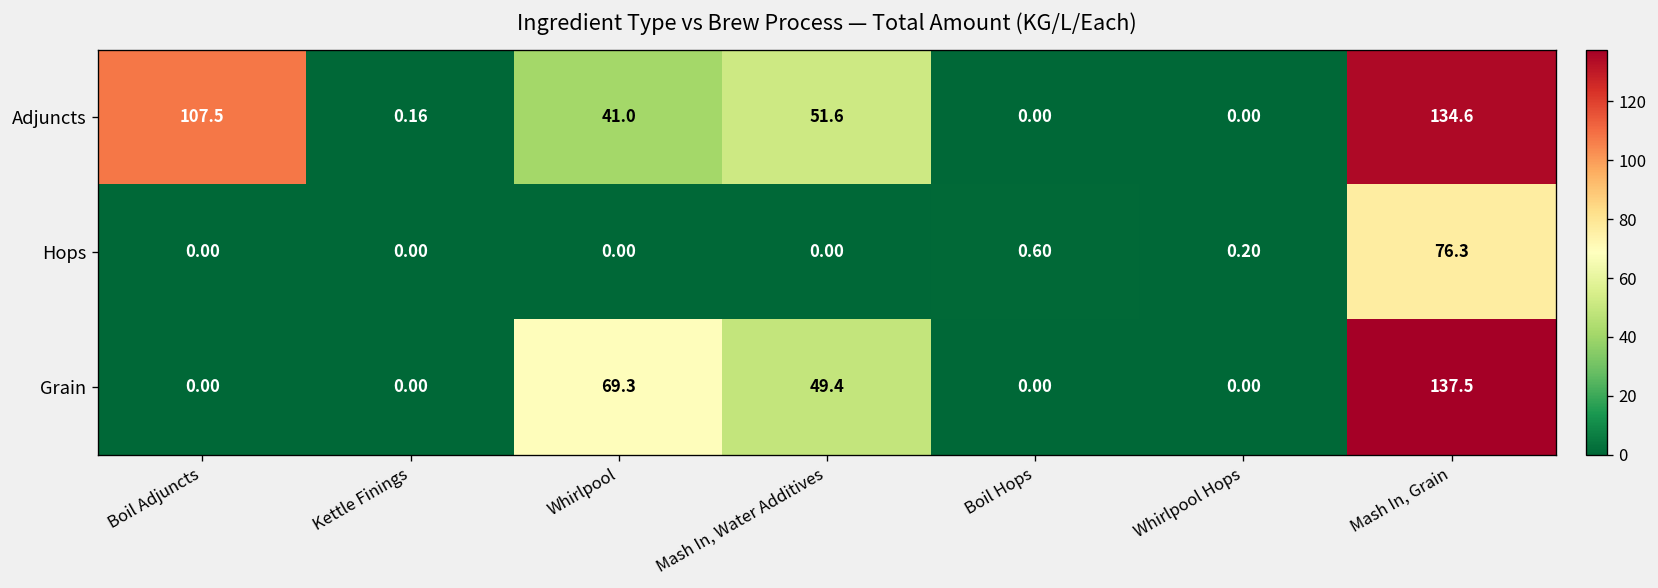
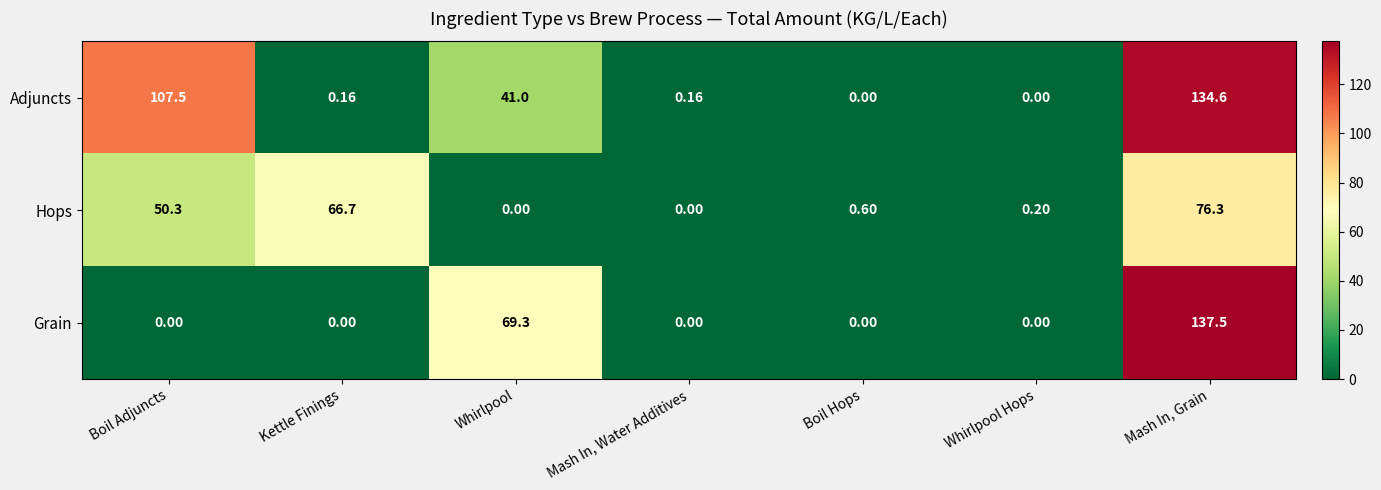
  {
    "Adjuncts": {
      "Boil Adjuncts": 107.5,
      "Kettle Finings": 0.16,
      "Whirlpool": 41.0,
-     "Mash In, Water Additives": 51.6,
+     "Mash In, Water Additives": 0.16,
      "Boil Hops": 0.00,
      "Whirlpool Hops": 0.00,
      "Mash In, Grain": 134.6
    },
    "Hops": {
-     "Boil Adjuncts": 0.00,
-     "Kettle Finings": 0.00,
+     "Boil Adjuncts": 50.3,
+     "Kettle Finings": 66.7,
      "Whirlpool": 0.00,
      "Mash In, Water Additives": 0.00,
      "Boil Hops": 0.60,
      "Whirlpool Hops": 0.20,
      "Mash In, Grain": 76.3
    },
    "Grain": {
      "Boil Adjuncts": 0.00,
      "Kettle Finings": 0.00,
      "Whirlpool": 69.3,
-     "Mash In, Water Additives": 49.4,
+     "Mash In, Water Additives": 0.00,
      "Boil Hops": 0.00,
      "Whirlpool Hops": 0.00,
      "Mash In, Grain": 137.5
    }
  }
